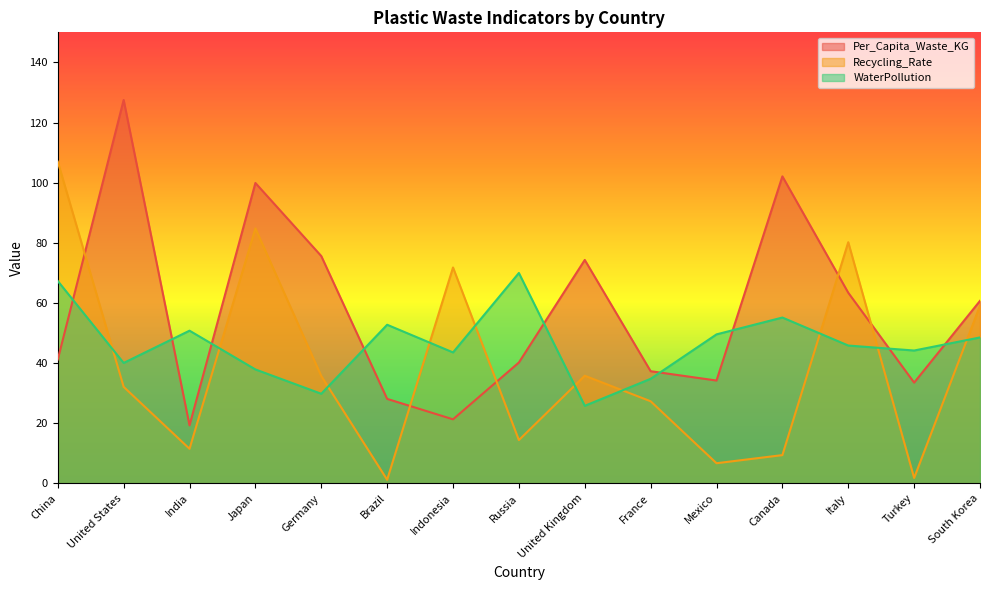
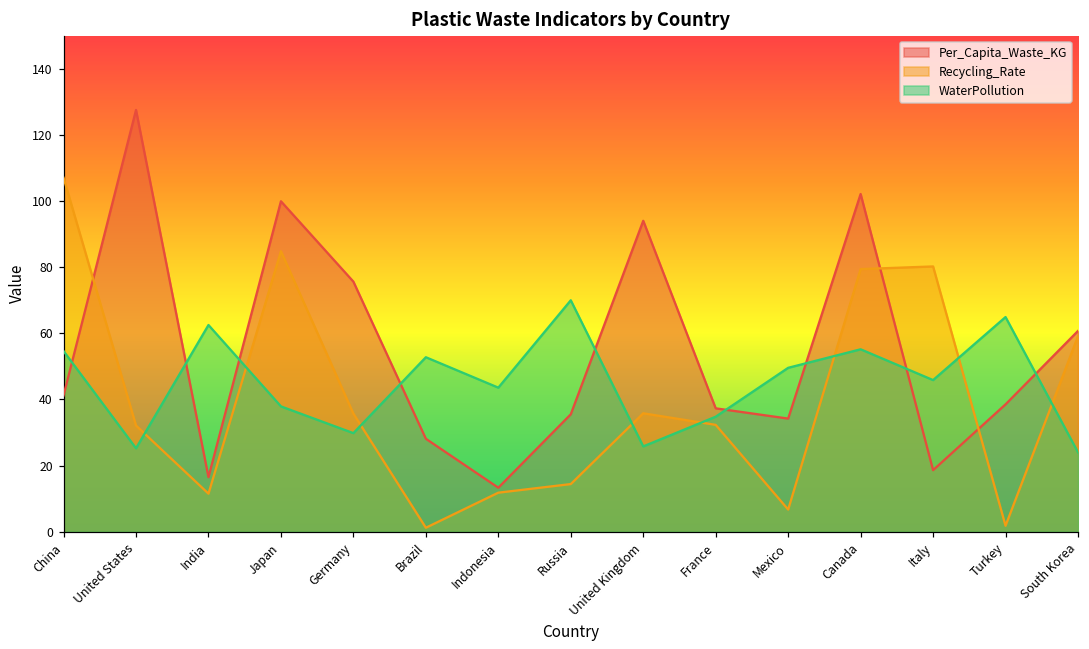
  {
    "Per_Capita_Waste_KG": {
      "China": 41,
      "United States": 128,
-     "India": 19,
+     "India": 17,
      "Japan": 100,
      "Germany": 76,
      "Brazil": 28,
-     "Indonesia": 21,
-     "Russia": 40,
-     "United Kingdom": 74,
+     "Indonesia": 13,
+     "Russia": 36,
+     "United Kingdom": 94,
      "France": 37,
      "Mexico": 34,
      "Canada": 102,
-     "Italy": 63,
-     "Turkey": 34,
+     "Italy": 19,
+     "Turkey": 39,
      "South Korea": 61
    },
    "Recycling_Rate": {
      "China": 107,
      "United States": 32,
      "India": 12,
      "Japan": 85,
      "Germany": 36,
      "Brazil": 1,
-     "Indonesia": 72,
+     "Indonesia": 12,
      "Russia": 14,
      "United Kingdom": 36,
-     "France": 27,
+     "France": 32,
      "Mexico": 7,
-     "Canada": 9,
+     "Canada": 79,
      "Italy": 80,
      "Turkey": 2,
      "South Korea": 59
    },
    "WaterPollution": {
-     "China": 67,
-     "United States": 40,
-     "India": 51,
+     "China": 55,
+     "United States": 25,
+     "India": 62,
      "Japan": 38,
      "Germany": 30,
      "Brazil": 53,
      "Indonesia": 44,
      "Russia": 70,
      "United Kingdom": 26,
      "France": 35,
      "Mexico": 50,
      "Canada": 55,
      "Italy": 46,
-     "Turkey": 44,
-     "South Korea": 49
+     "Turkey": 65,
+     "South Korea": 24
    }
  }
